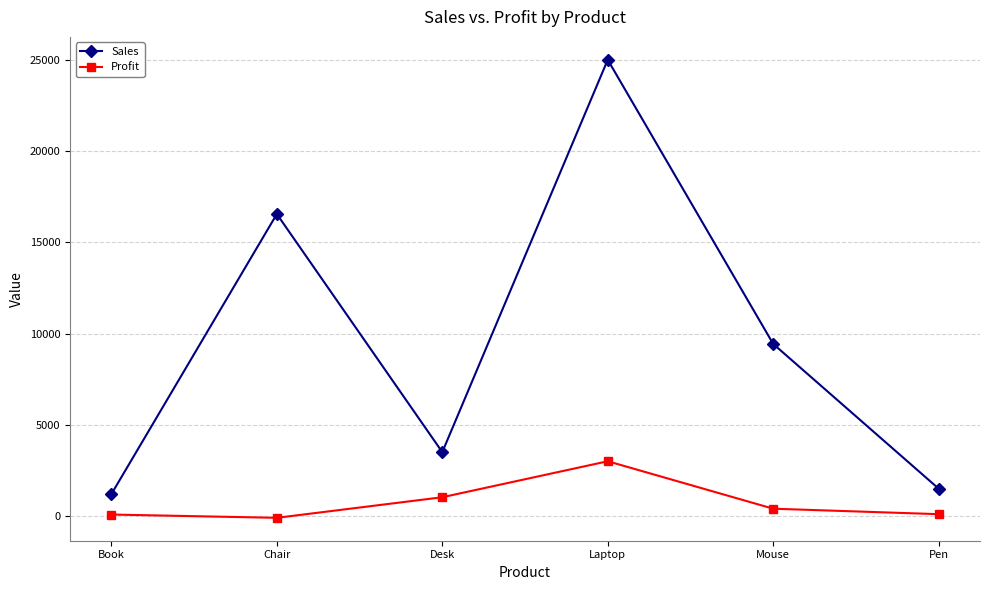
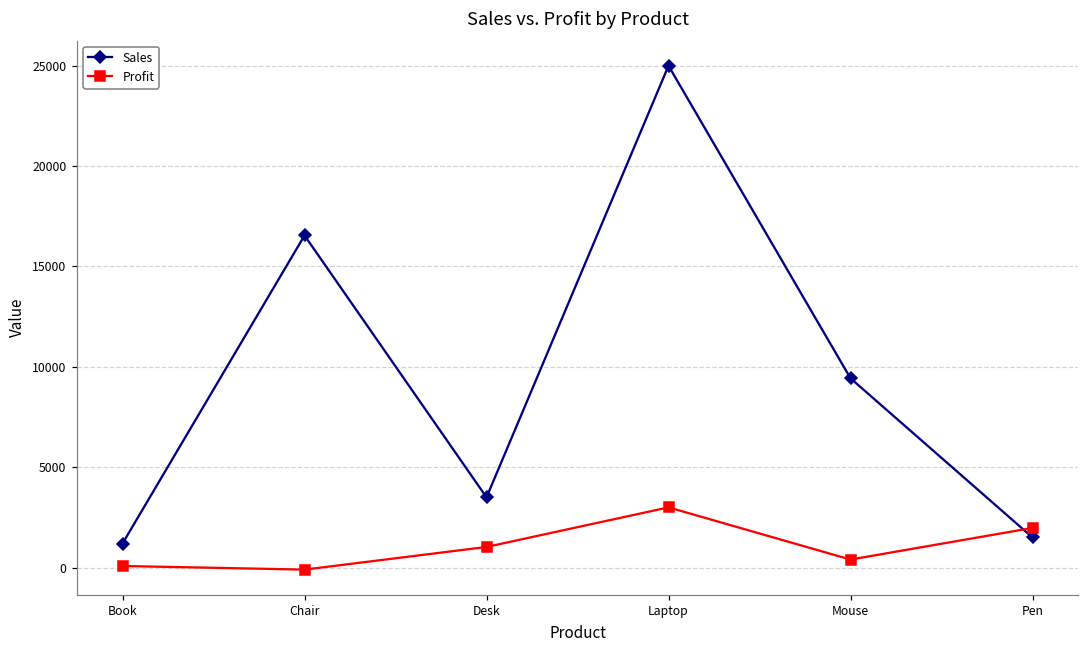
  {
    "Sales": {
      "Book": 1200,
      "Chair": 16500,
      "Desk": 3500,
      "Laptop": 25000,
      "Mouse": 9400,
      "Pen": 1500
    },
    "Profit": {
      "Book": 100,
      "Chair": -100,
      "Desk": 1000,
      "Laptop": 3000,
      "Mouse": 400,
-     "Pen": 100
+     "Pen": 2000
    }
  }
